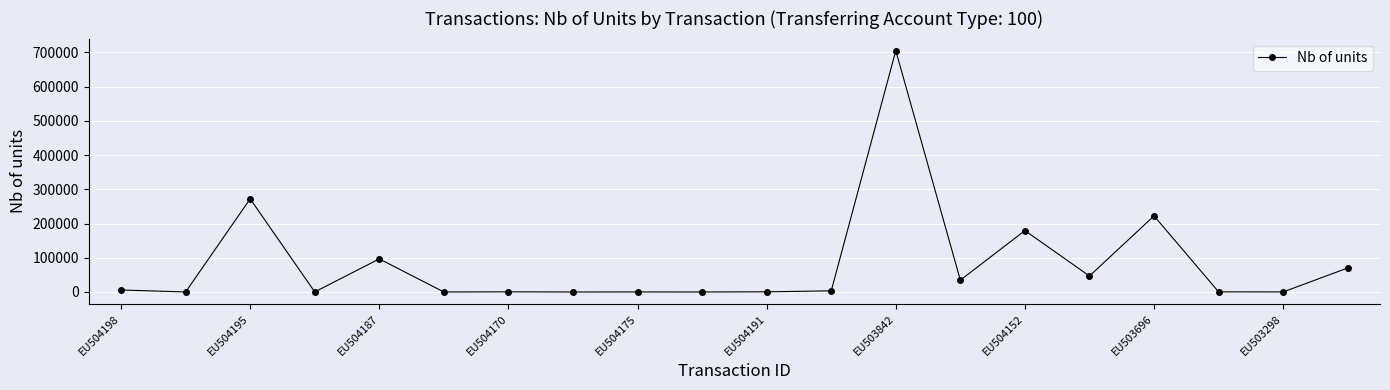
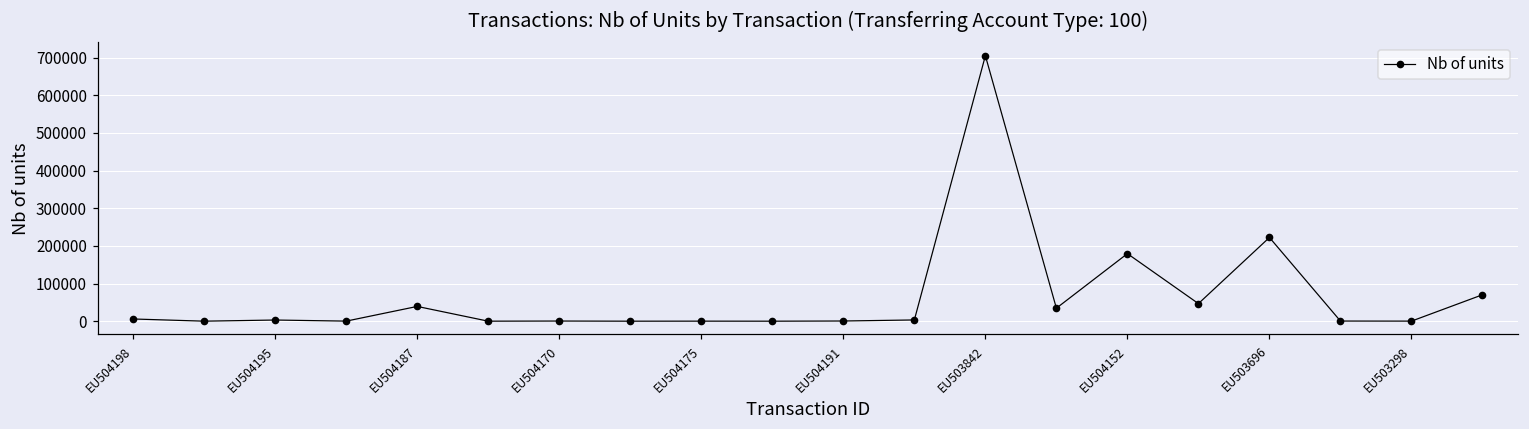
  {
    "EU504198": 10000,
-   "EU504195": 270000,
-   "EU504187": 100000,
+   "EU504195": 0,
+   "EU504187": 40000,
    "EU504170": 0,
    "EU504175": 0,
    "EU504191": 0,
    "EU503842": 710000,
    "EU504152": 180000,
    "EU503696": 220000,
    "EU503298": 0
  }
